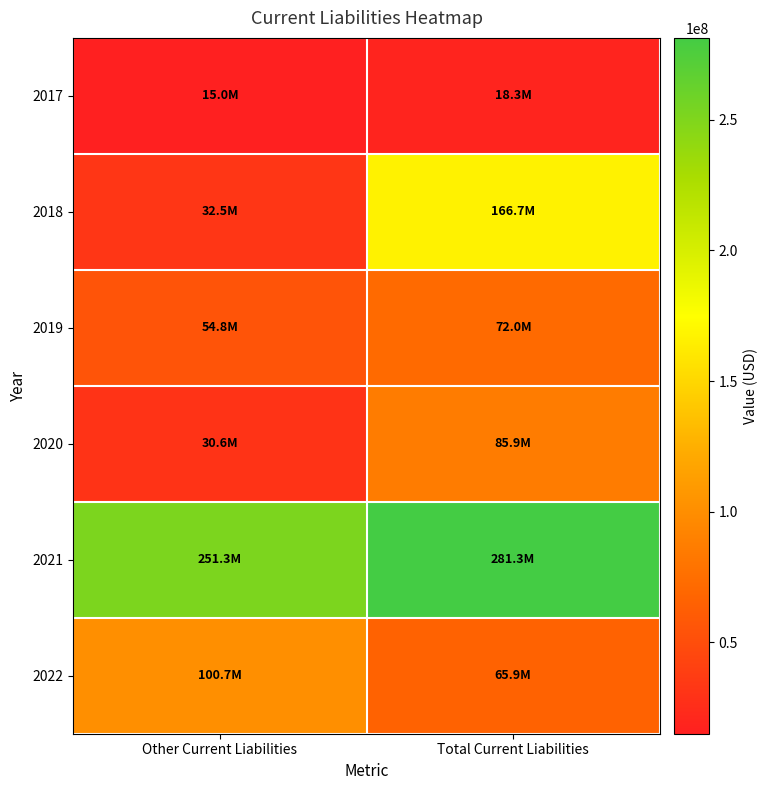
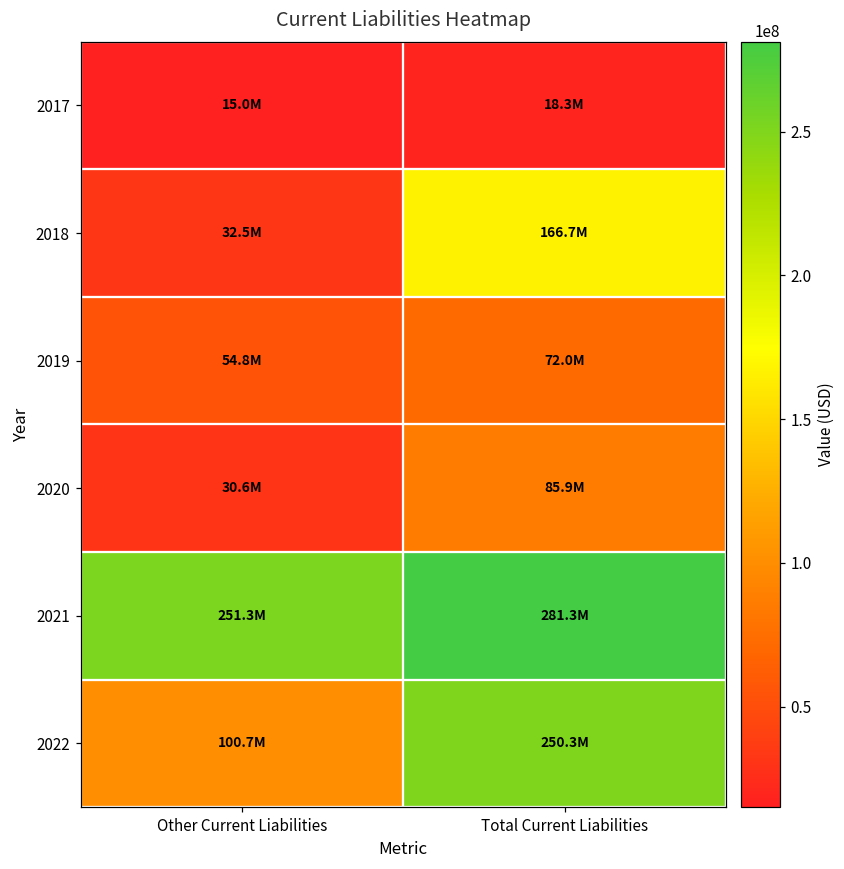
  {
    "2017": {
      "Other Current Liabilities": "15.0M",
      "Total Current Liabilities": "18.3M"
    },
    "2018": {
      "Other Current Liabilities": "32.5M",
      "Total Current Liabilities": "166.7M"
    },
    "2019": {
      "Other Current Liabilities": "54.8M",
      "Total Current Liabilities": "72.0M"
    },
    "2020": {
      "Other Current Liabilities": "30.6M",
      "Total Current Liabilities": "85.9M"
    },
    "2021": {
      "Other Current Liabilities": "251.3M",
      "Total Current Liabilities": "281.3M"
    },
    "2022": {
      "Other Current Liabilities": "100.7M",
-     "Total Current Liabilities": "65.9M"
+     "Total Current Liabilities": "250.3M"
    }
  }
